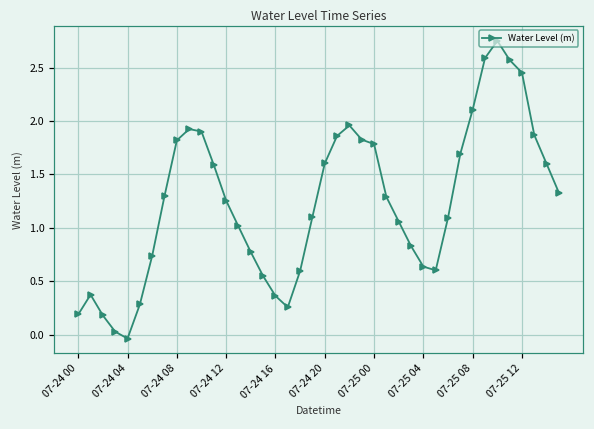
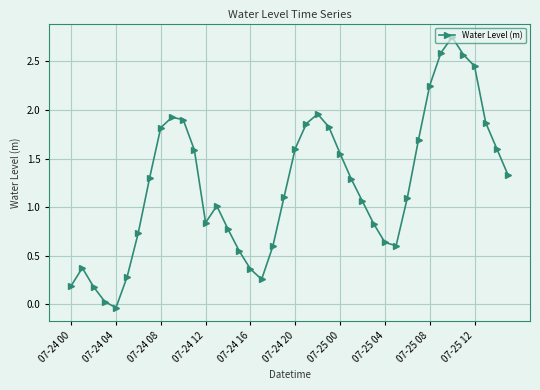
  {
    "07-24 00": 0.2,
    "07-24 04": 0.0,
    "07-24 08": 1.8,
-   "07-24 12": 1.3,
+   "07-24 12": 0.8,
    "07-24 16": 0.4,
    "07-24 20": 1.6,
-   "07-25 00": 1.8,
+   "07-25 00": 1.6,
    "07-25 04": 0.6,
-   "07-25 08": 2.1,
+   "07-25 08": 2.3,
    "07-25 12": 2.5
  }
